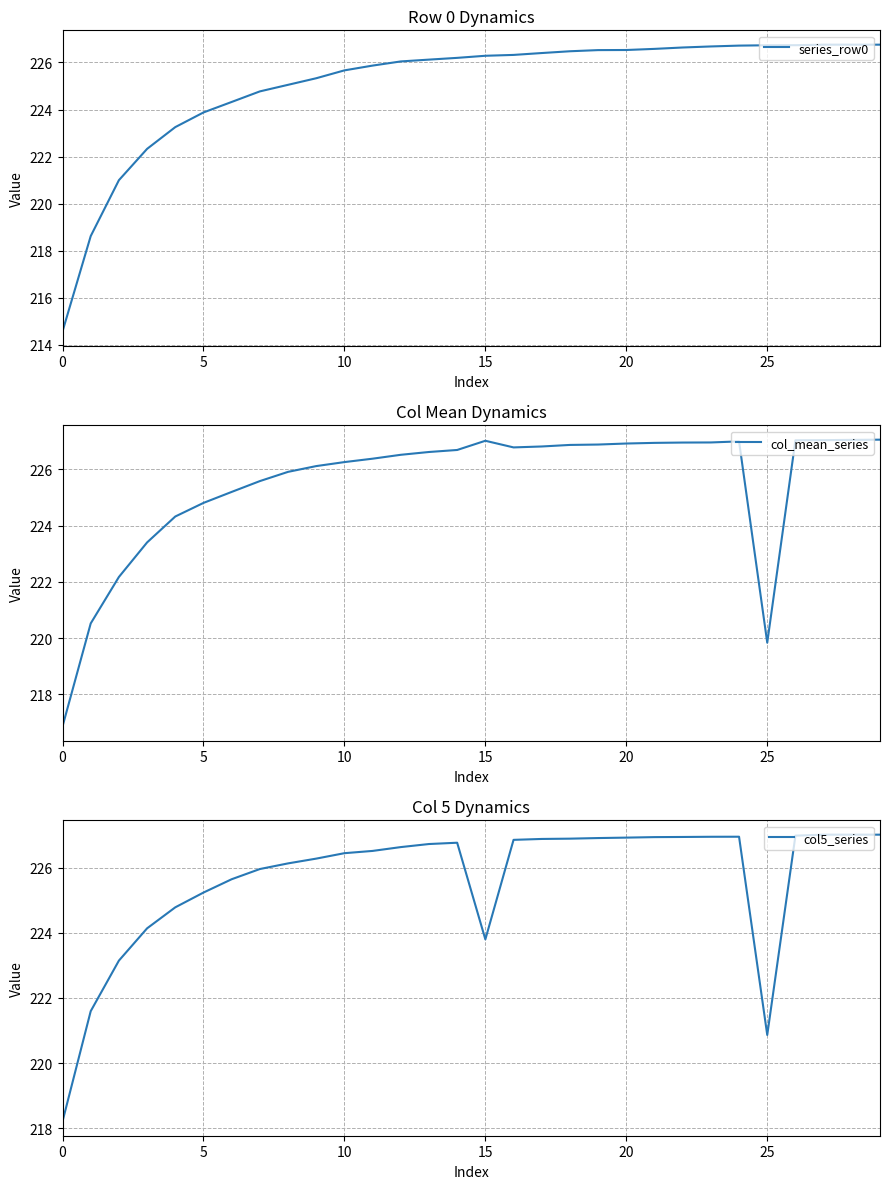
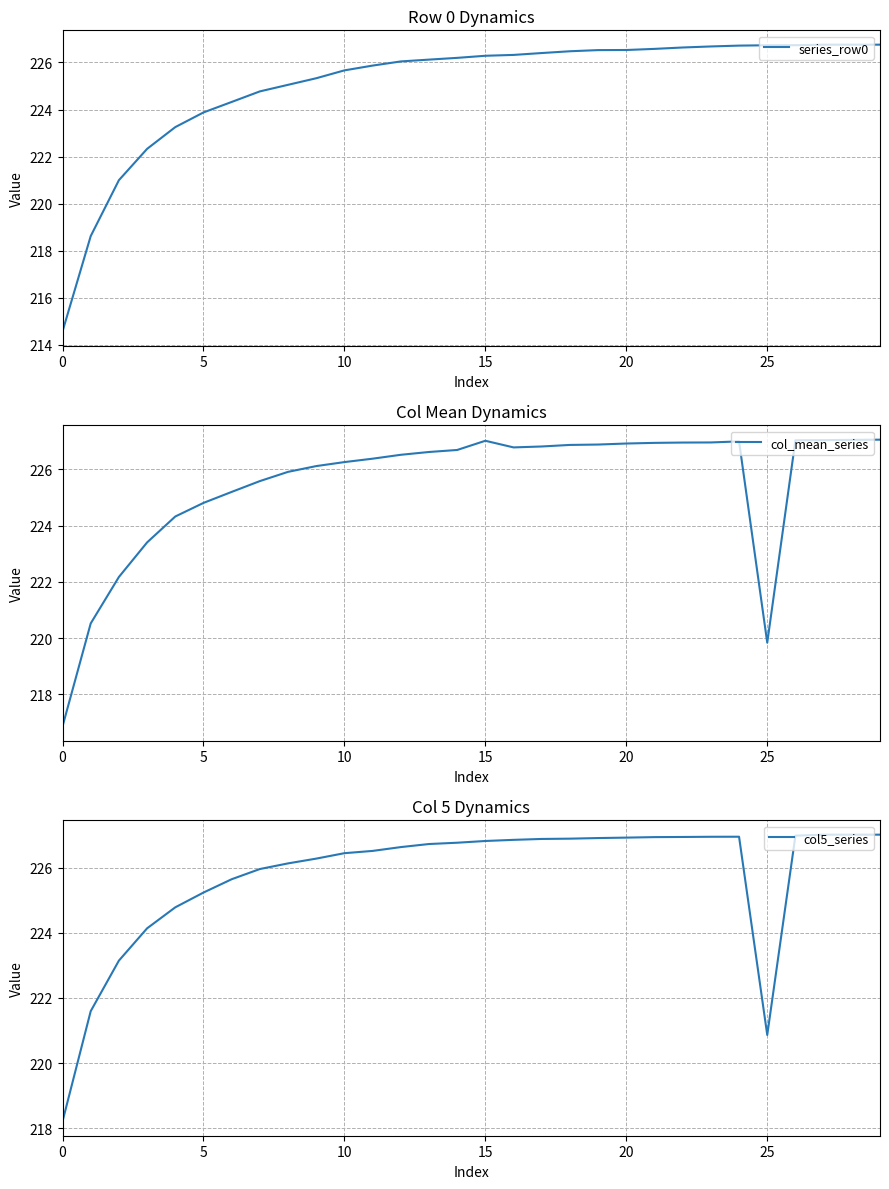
  {
    "Row 0 Dynamics": {
      "0": 214.6,
      "5": 223.9,
      "10": 225.7,
      "15": 226.3,
      "20": 226.5
    },
    "Col Mean Dynamics": {
      "0": 216.9,
      "5": 224.8,
      "10": 226.3,
      "15": 227.0,
      "20": 226.9,
      "25": 219.8
    },
    "Col 5 Dynamics": {
      "0": 218.2,
      "5": 225.2,
      "10": 226.4,
-     "15": 223.8,
+     "15": 226.8,
      "20": 226.9,
      "25": 220.9
    }
  }
